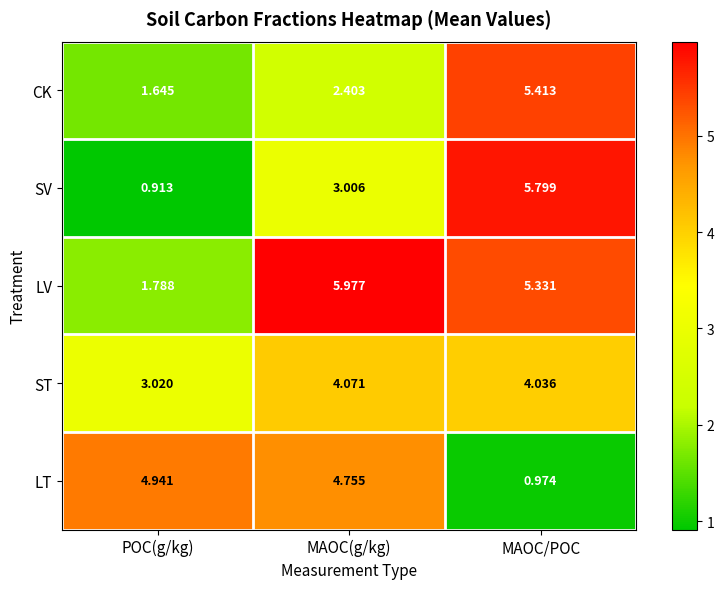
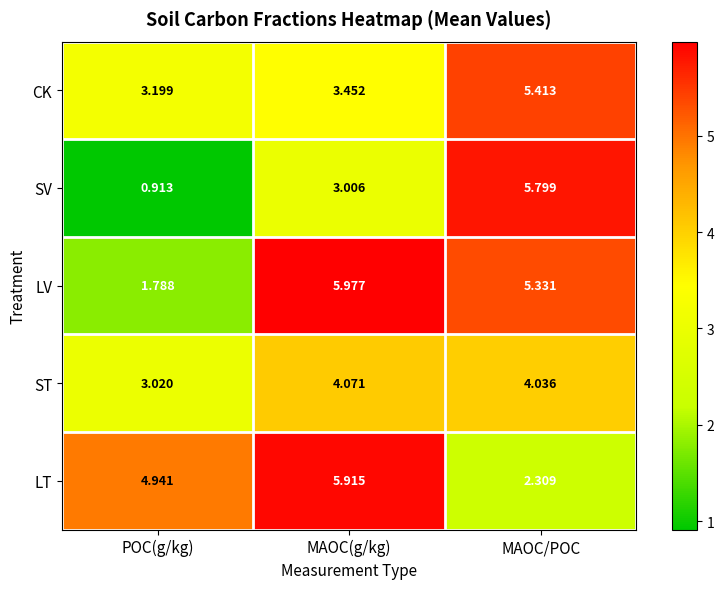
  {
    "CK": {
-     "POC(g/kg)": 1.645,
-     "MAOC(g/kg)": 2.403,
+     "POC(g/kg)": 3.199,
+     "MAOC(g/kg)": 3.452,
      "MAOC/POC": 5.413
    },
    "SV": {
      "POC(g/kg)": 0.913,
      "MAOC(g/kg)": 3.006,
      "MAOC/POC": 5.799
    },
    "LV": {
      "POC(g/kg)": 1.788,
      "MAOC(g/kg)": 5.977,
      "MAOC/POC": 5.331
    },
    "ST": {
      "POC(g/kg)": 3.020,
      "MAOC(g/kg)": 4.071,
      "MAOC/POC": 4.036
    },
    "LT": {
      "POC(g/kg)": 4.941,
-     "MAOC(g/kg)": 4.755,
-     "MAOC/POC": 0.974
+     "MAOC(g/kg)": 5.915,
+     "MAOC/POC": 2.309
    }
  }
